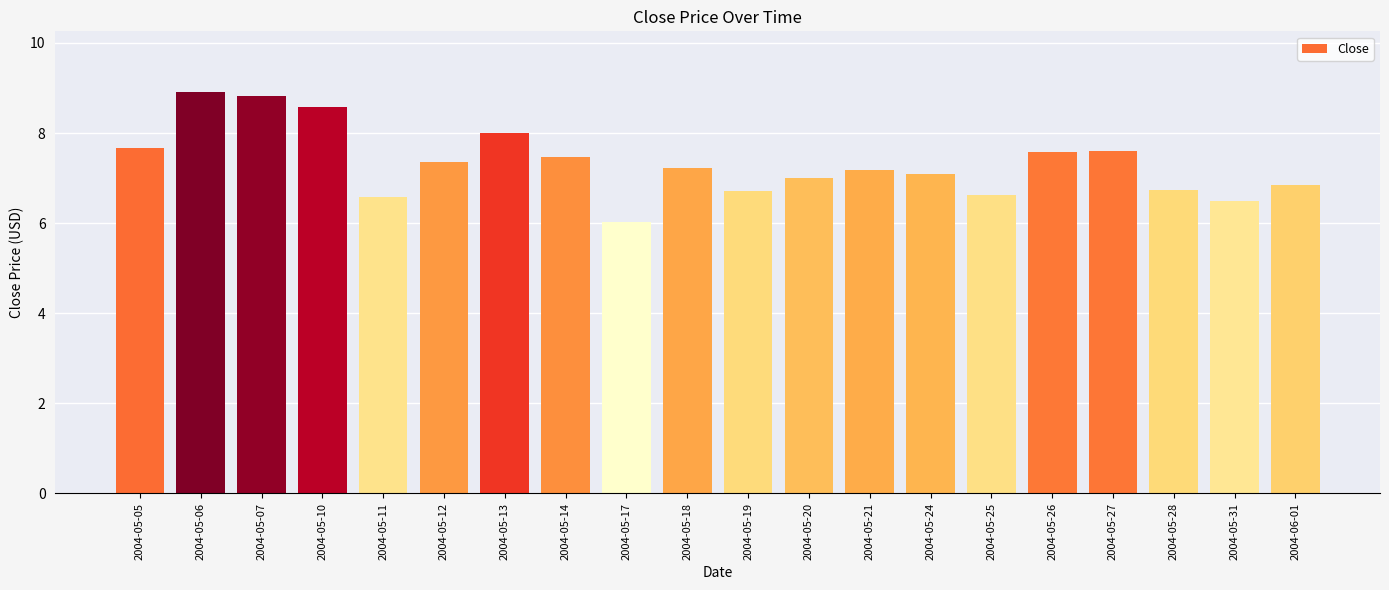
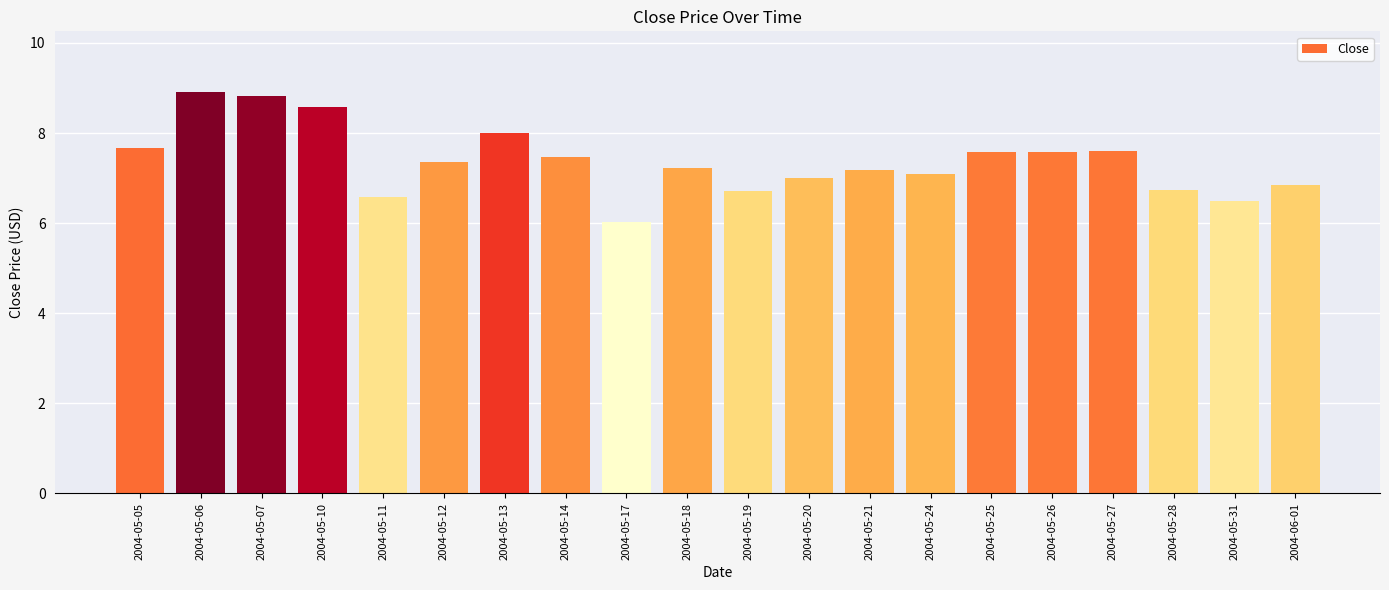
  {
    "2004-05-05": 7.7,
    "2004-05-06": 8.9,
    "2004-05-07": 8.8,
    "2004-05-10": 8.6,
    "2004-05-11": 6.6,
    "2004-05-12": 7.4,
    "2004-05-13": 8.0,
    "2004-05-14": 7.5,
    "2004-05-17": 6.0,
    "2004-05-18": 7.2,
    "2004-05-19": 6.7,
    "2004-05-20": 7.0,
    "2004-05-21": 7.2,
    "2004-05-24": 7.1,
-   "2004-05-25": 6.6,
+   "2004-05-25": 7.6,
    "2004-05-26": 7.6,
    "2004-05-27": 7.6,
    "2004-05-28": 6.7,
    "2004-05-31": 6.5,
    "2004-06-01": 6.8
  }
